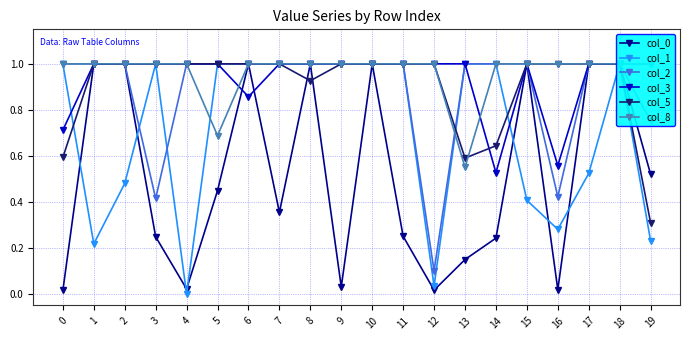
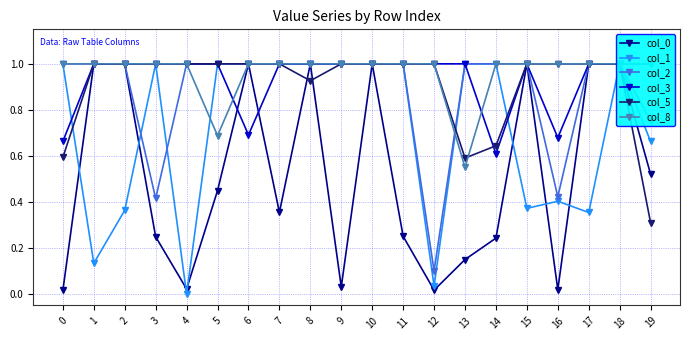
  {
    "col_1": {
-     "1": 0.22,
-     "2": 0.48,
+     "1": 0.13,
+     "2": 0.36,
      "4": 0.00,
      "12": 0.03,
-     "15": 0.41,
-     "16": 0.28,
-     "17": 0.52,
-     "19": 0.23
+     "15": 0.37,
+     "16": 0.40,
+     "17": 0.35,
+     "19": 0.66
    },
    "col_3": {
-     "0": 0.71,
-     "6": 0.86,
-     "14": 0.53,
-     "16": 0.56
+     "0": 0.66,
+     "6": 0.69,
+     "14": 0.61,
+     "16": 0.68
    }
  }
